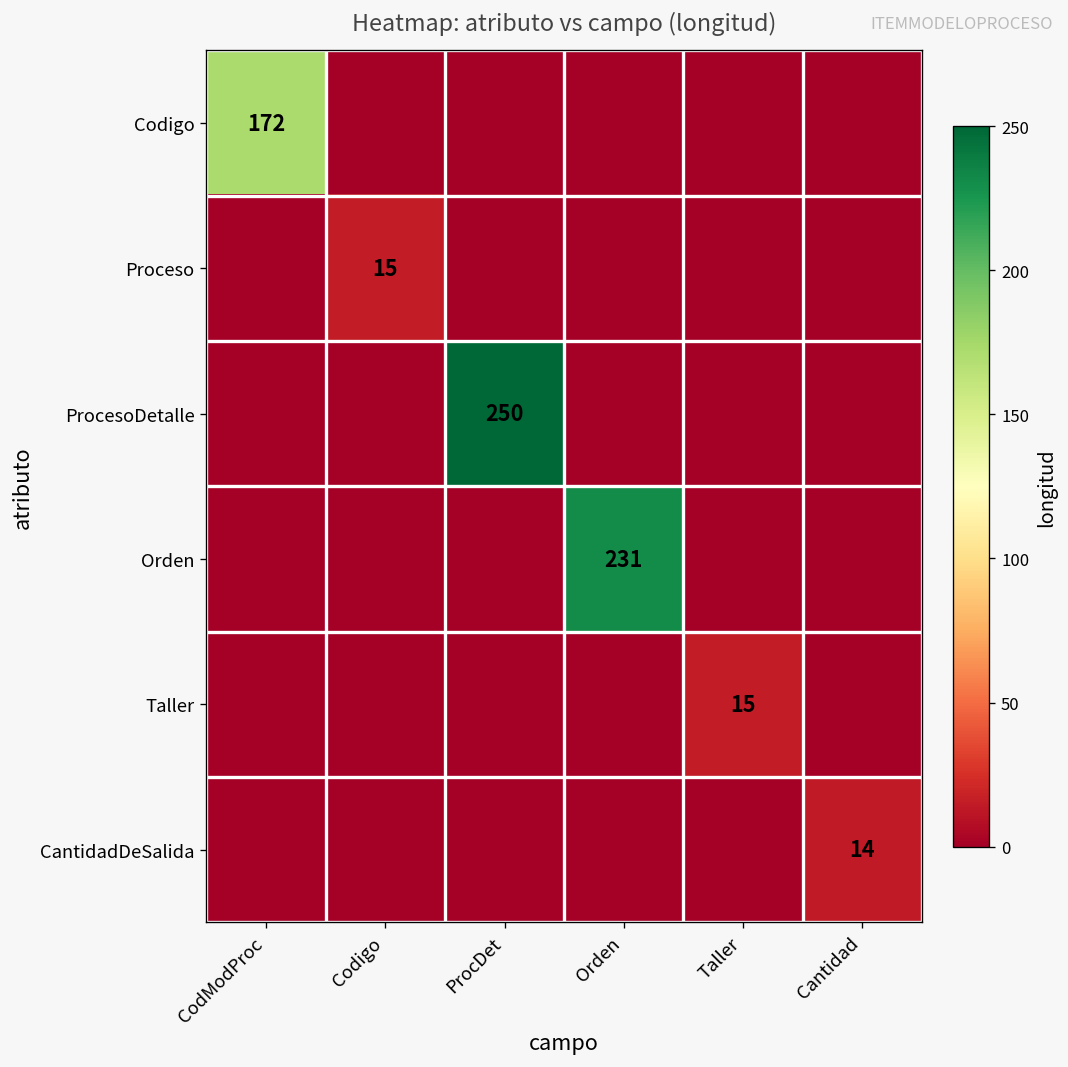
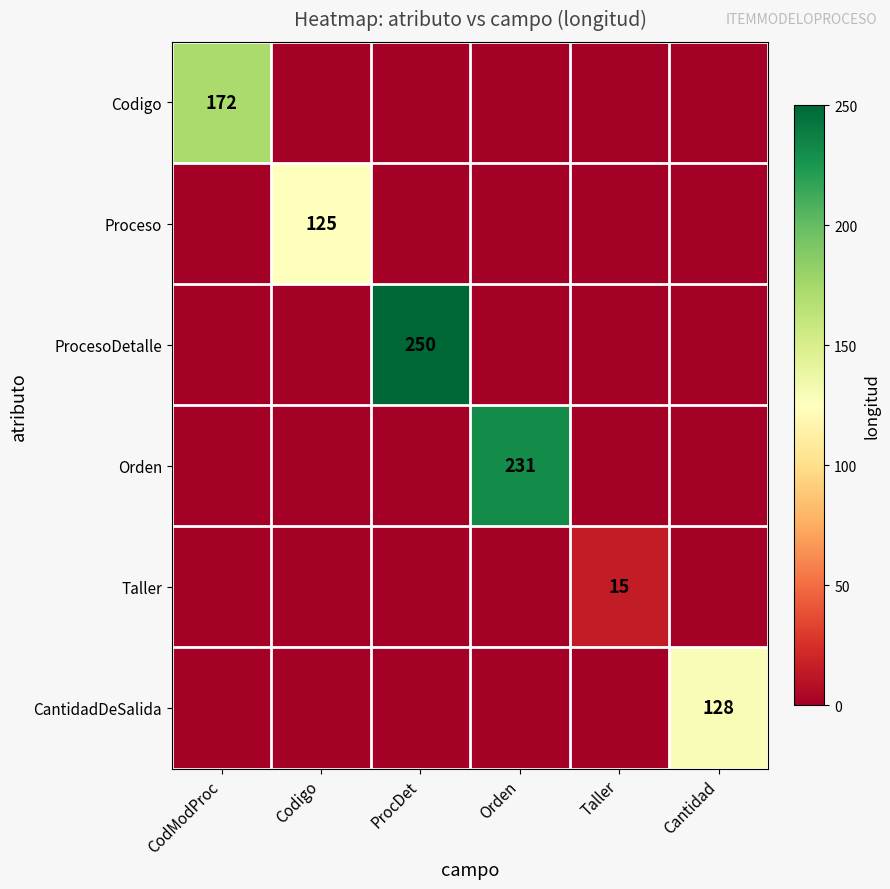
  {
    "Codigo": {
      "CodModProc": 172
    },
    "Proceso": {
-     "Codigo": 15
+     "Codigo": 125
    },
    "ProcesoDetalle": {
      "ProcDet": 250
    },
    "Orden": {
      "Orden": 231
    },
    "Taller": {
      "Taller": 15
    },
    "CantidadDeSalida": {
-     "Cantidad": 14
+     "Cantidad": 128
    }
  }
